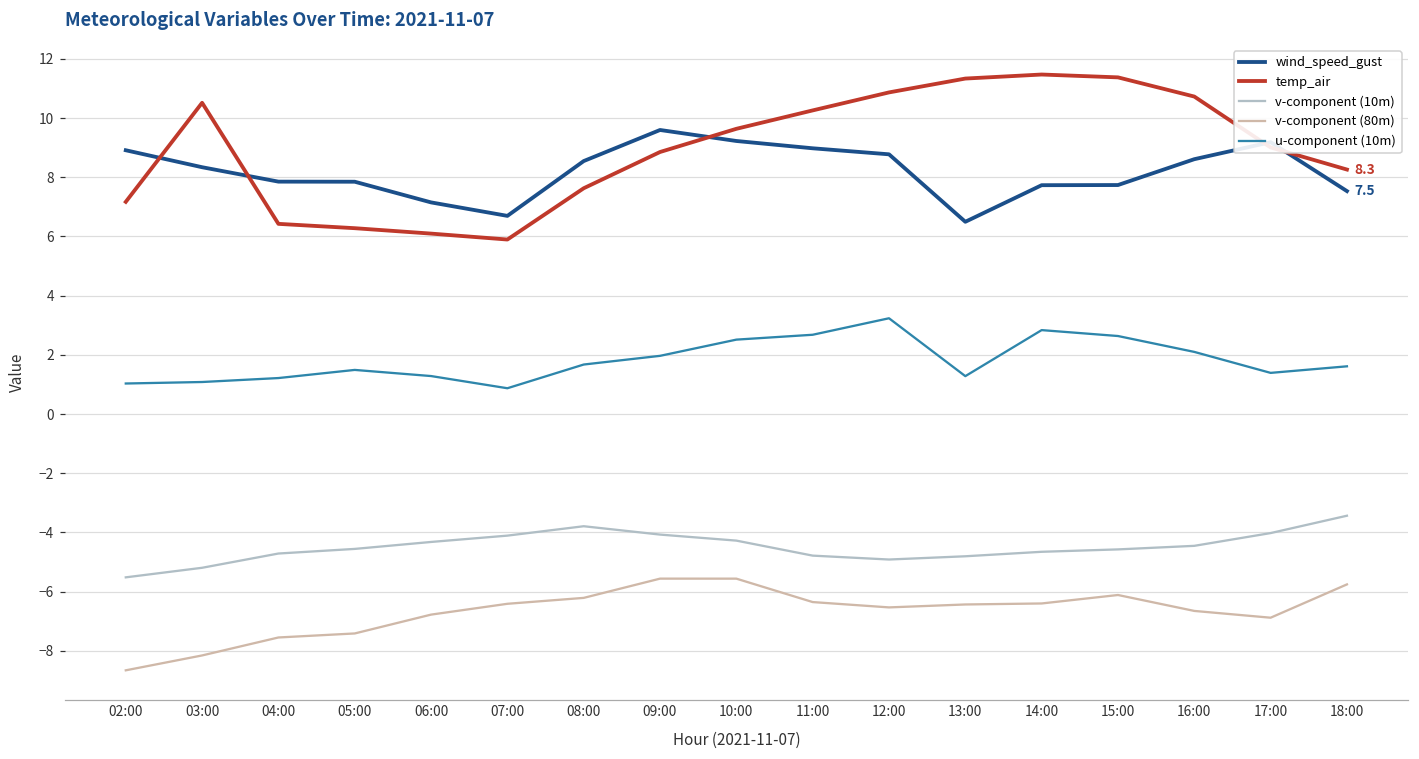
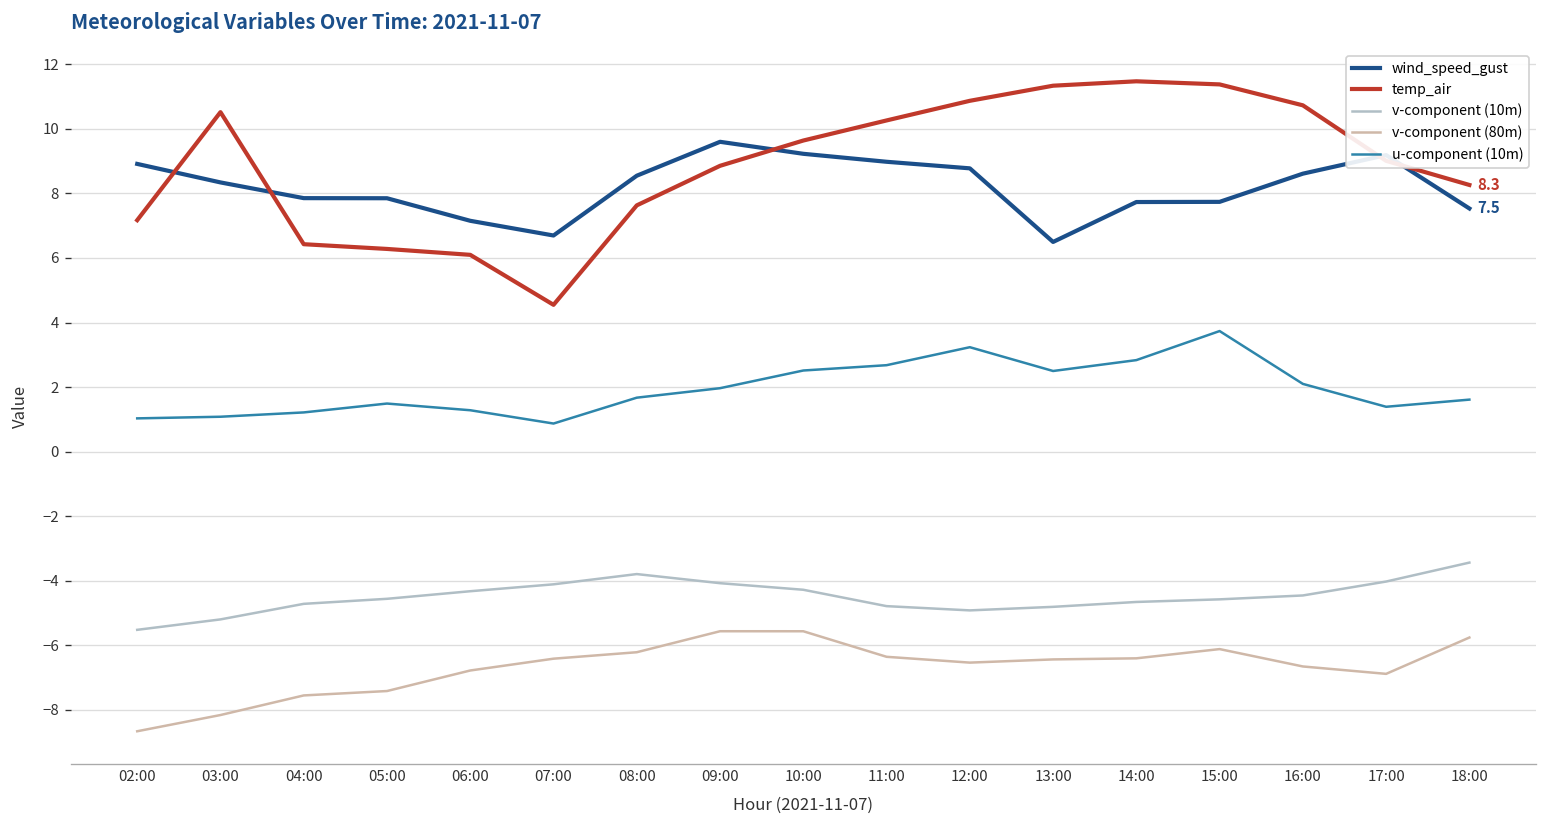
  {
    "wind_speed_gust": {
      "18:00": 7.5
    },
    "temp_air": {
      "02:00": 7.2,
      "03:00": 10.5,
      "04:00": 6.4,
      "05:00": 6.3,
      "06:00": 6.1,
-     "07:00": 5.9,
+     "07:00": 4.5,
      "08:00": 7.6,
      "09:00": 8.9,
      "10:00": 9.6,
      "11:00": 10.3,
      "12:00": 10.9,
      "13:00": 11.3,
      "14:00": 11.5,
      "15:00": 11.4,
      "16:00": 10.7
    },
    "u-component (10m)": {
      "02:00": 1.0,
      "03:00": 1.1,
      "04:00": 1.2,
      "05:00": 1.5,
      "06:00": 1.3,
      "07:00": 0.9,
      "08:00": 1.7,
      "09:00": 2.0,
      "10:00": 2.5,
      "11:00": 2.7,
      "12:00": 3.2,
-     "13:00": 1.3,
+     "13:00": 2.5,
      "14:00": 2.8,
-     "15:00": 2.6,
+     "15:00": 3.7,
      "16:00": 2.1,
      "17:00": 1.4,
      "18:00": 1.6
    }
  }
